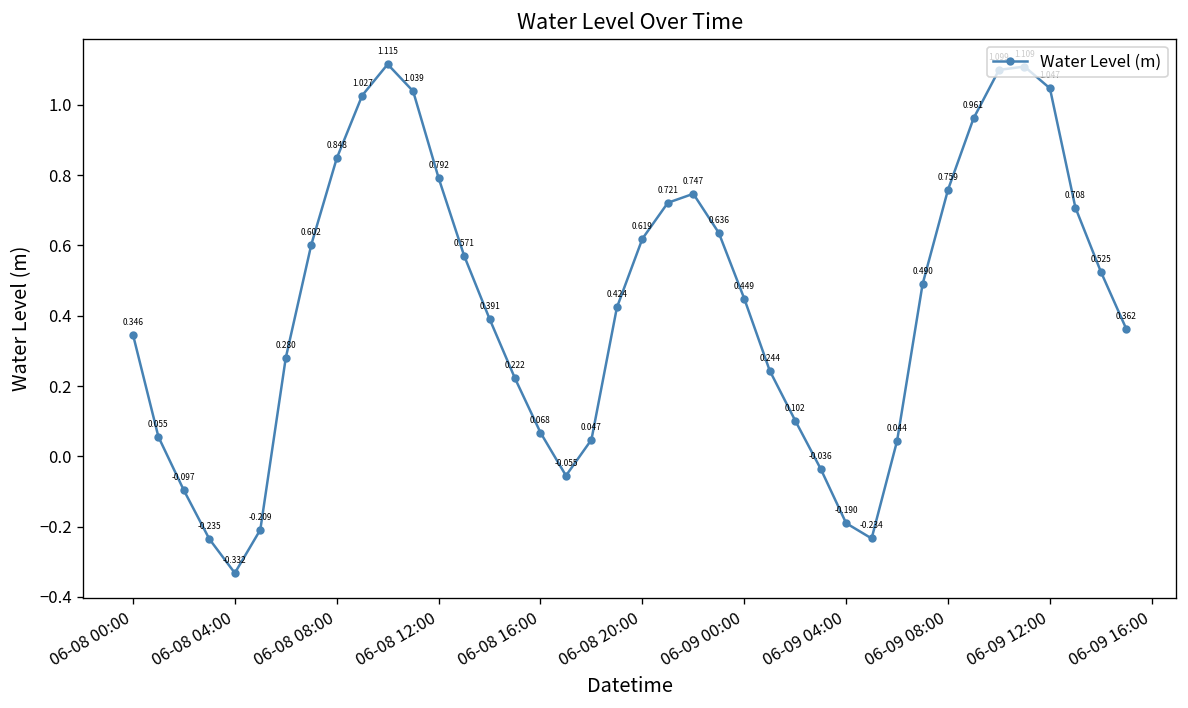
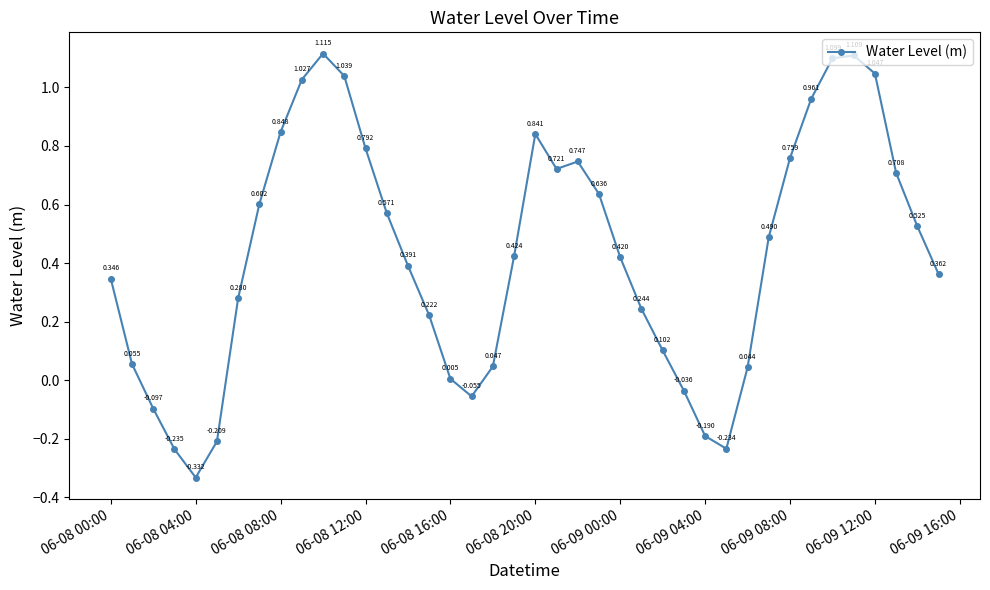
  {
    "06-08 00:00": 0.346,
    "06-08 04:00": -0.332,
    "06-08 08:00": 0.848,
    "06-08 12:00": 0.792,
-   "06-08 16:00": 0.068,
-   "06-08 20:00": 0.619,
-   "06-09 00:00": 0.449,
+   "06-08 16:00": 0.005,
+   "06-08 20:00": 0.841,
+   "06-09 00:00": 0.420,
    "06-09 04:00": -0.190,
    "06-09 08:00": 0.759
  }
